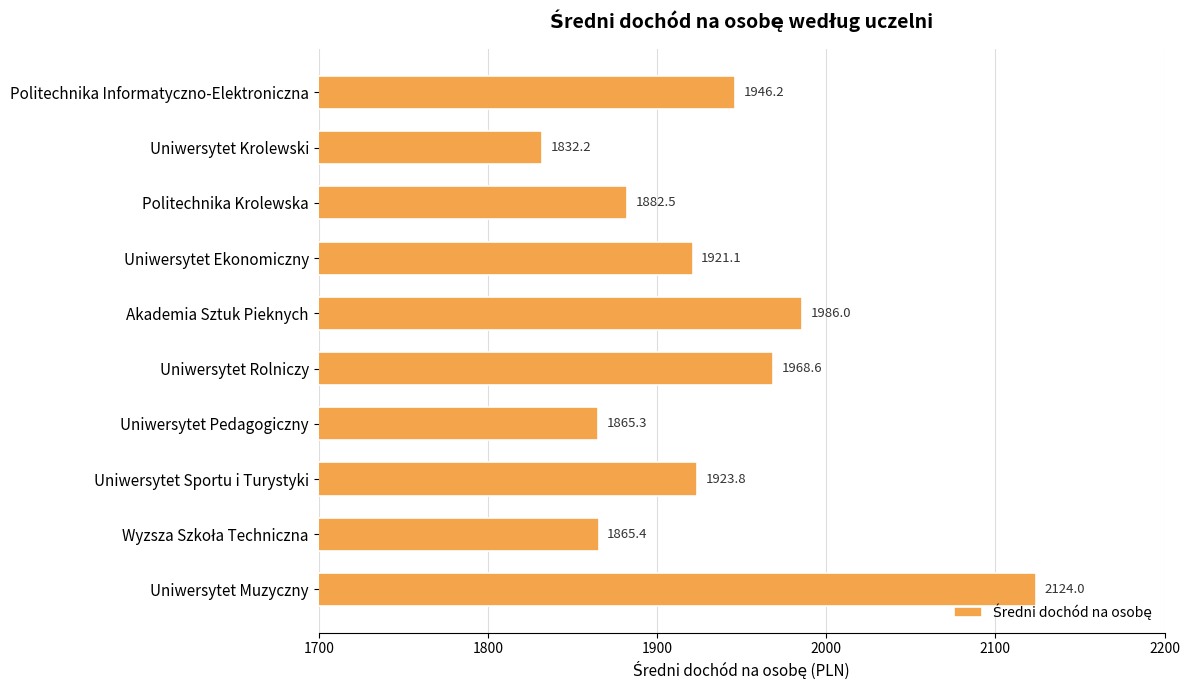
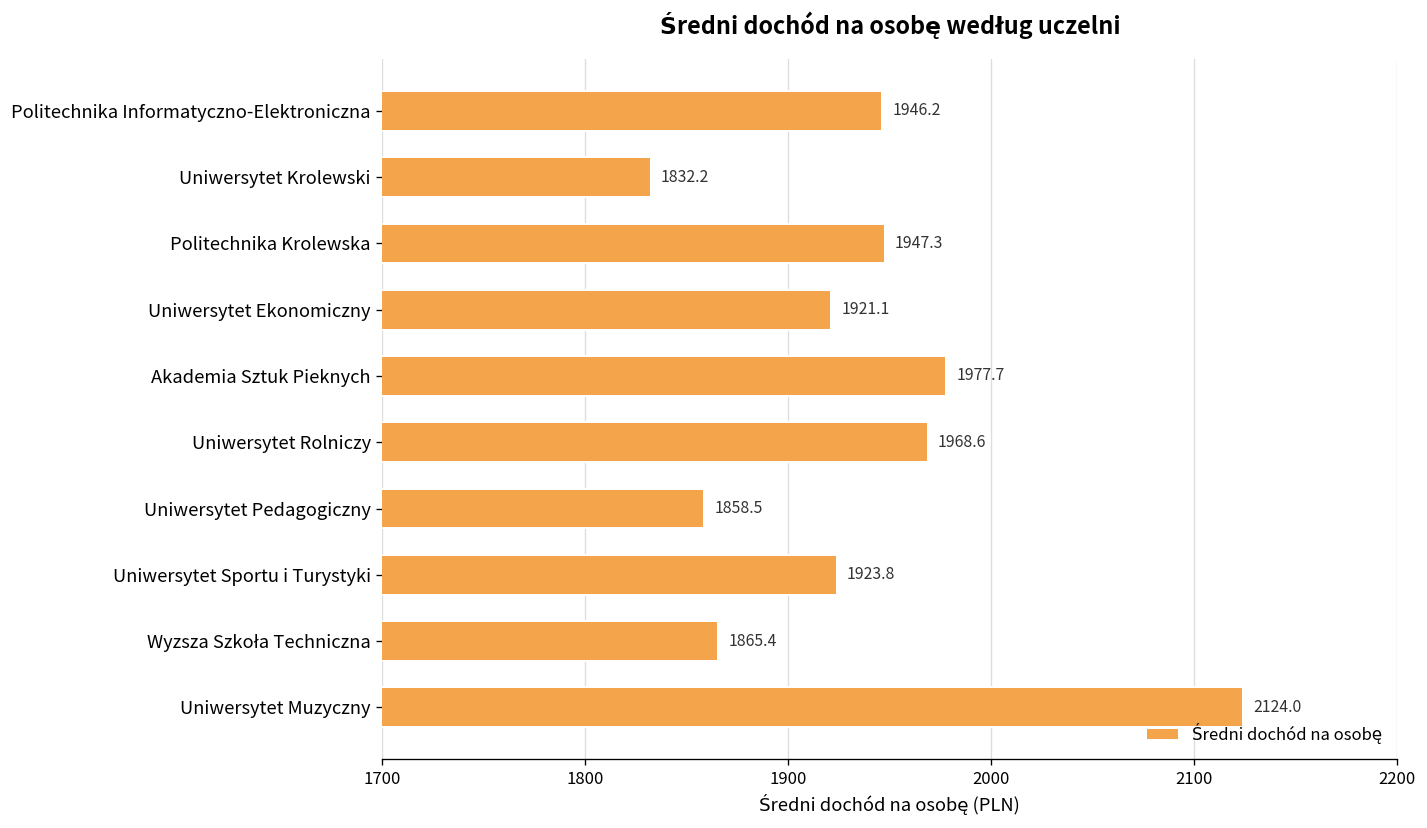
  {
    "Politechnika Informatyczno-Elektroniczna": 1946.2,
    "Uniwersytet Krolewski": 1832.2,
-   "Politechnika Krolewska": 1882.5,
+   "Politechnika Krolewska": 1947.3,
    "Uniwersytet Ekonomiczny": 1921.1,
-   "Akademia Sztuk Pieknych": 1986.0,
+   "Akademia Sztuk Pieknych": 1977.7,
    "Uniwersytet Rolniczy": 1968.6,
-   "Uniwersytet Pedagogiczny": 1865.3,
+   "Uniwersytet Pedagogiczny": 1858.5,
    "Uniwersytet Sportu i Turystyki": 1923.8,
    "Wyzsza Szkoła Techniczna": 1865.4,
    "Uniwersytet Muzyczny": 2124.0
  }
